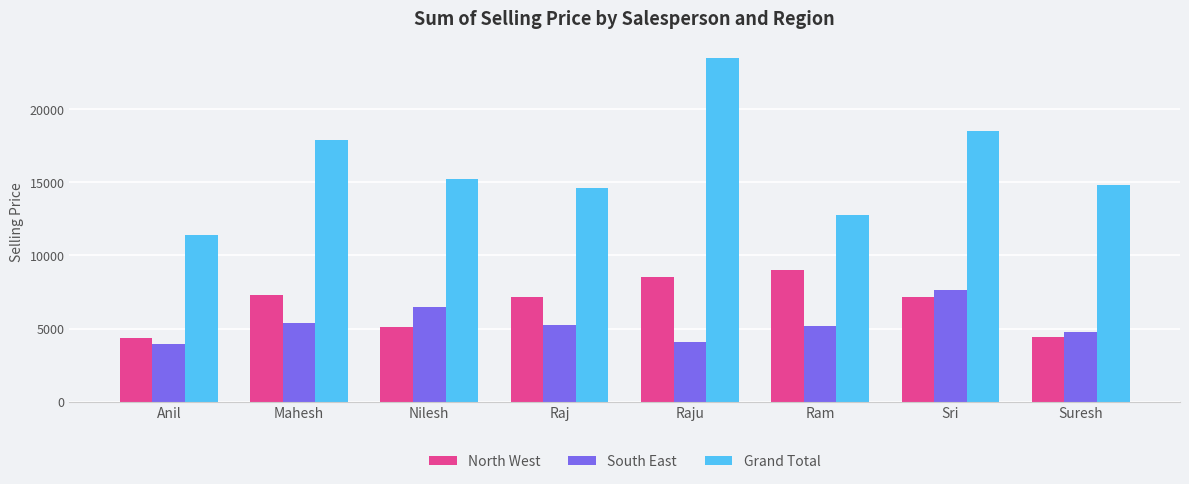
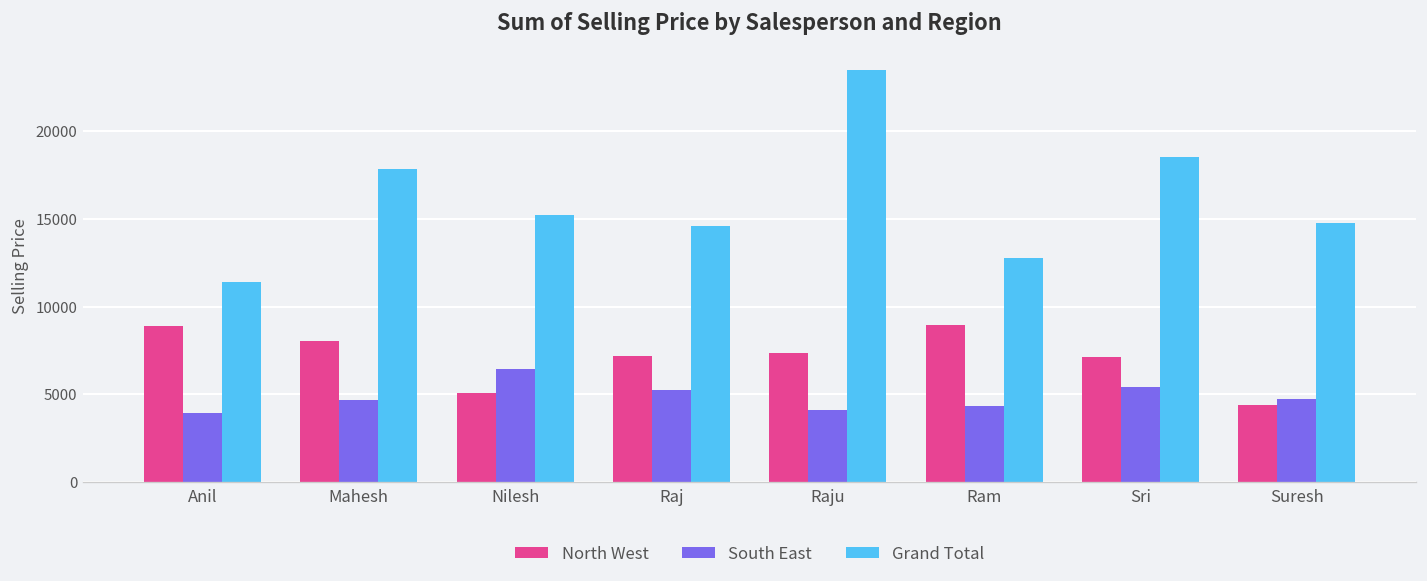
  {
    "North West": {
-     "Anil": 4400,
-     "Mahesh": 7300,
+     "Anil": 8900,
+     "Mahesh": 8100,
      "Nilesh": 5100,
      "Raj": 7200,
-     "Raju": 8500,
+     "Raju": 7400,
      "Ram": 9000,
      "Sri": 7100,
      "Suresh": 4400
    },
    "South East": {
      "Anil": 4000,
-     "Mahesh": 5400,
+     "Mahesh": 4700,
      "Nilesh": 6500,
      "Raj": 5200,
      "Raju": 4100,
-     "Ram": 5200,
-     "Sri": 7600,
+     "Ram": 4400,
+     "Sri": 5400,
      "Suresh": 4700
    },
    "Grand Total": {
      "Anil": 11400,
      "Mahesh": 17900,
      "Nilesh": 15200,
      "Raj": 14600,
      "Raju": 23500,
      "Ram": 12800,
      "Sri": 18500,
      "Suresh": 14800
    }
  }
